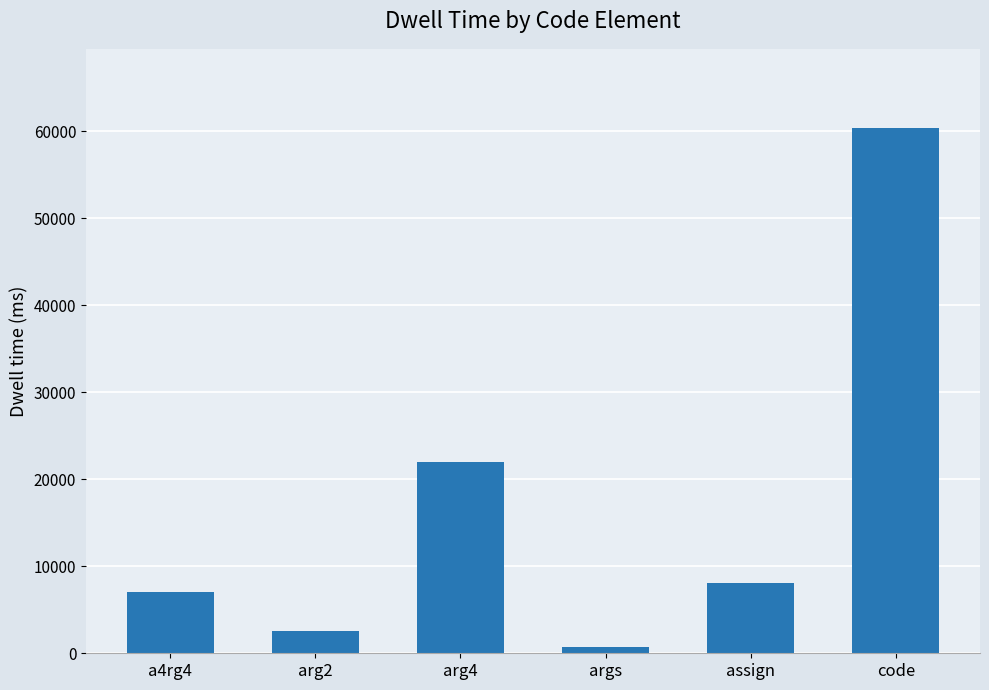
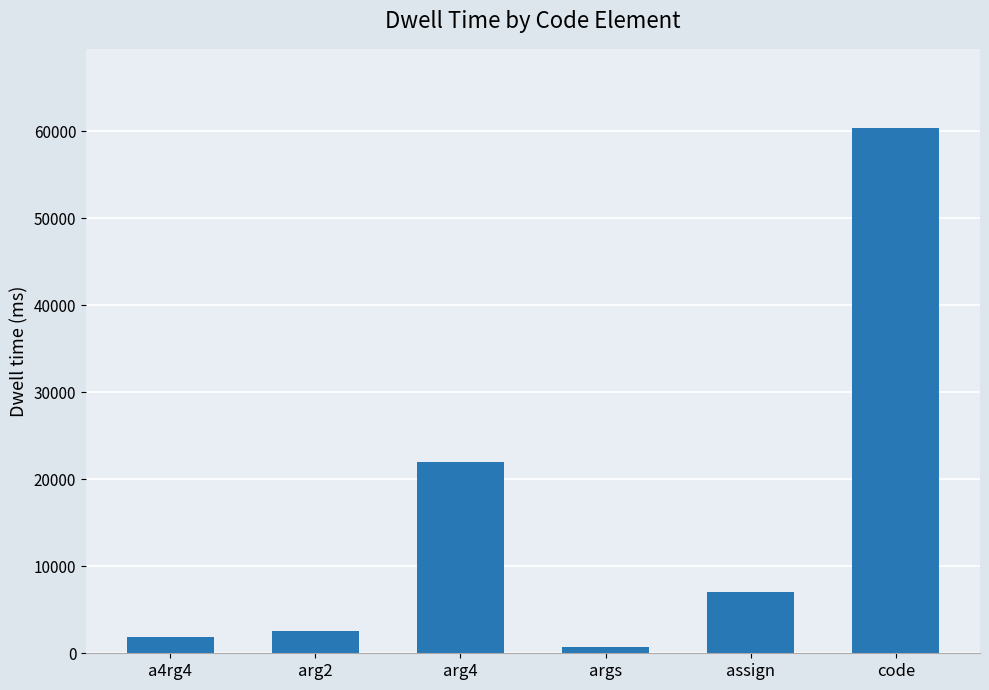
  {
-   "a4rg4": 7000,
+   "a4rg4": 2000,
    "arg2": 3000,
    "arg4": 22000,
    "args": 1000,
-   "assign": 8000,
+   "assign": 7000,
    "code": 60000
  }
